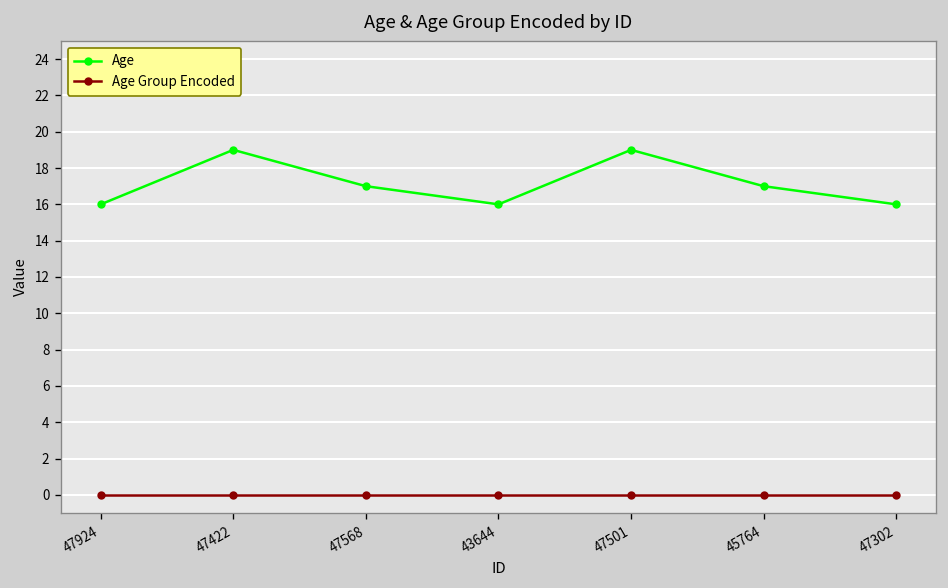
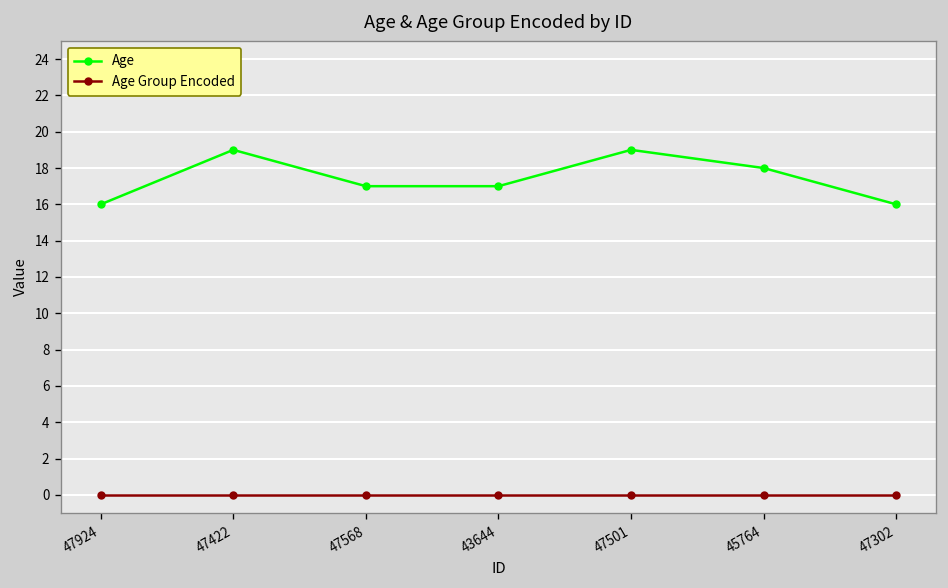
  {
    "Age": {
      "47924": 16,
      "47422": 19,
      "47568": 17,
-     "43644": 16,
+     "43644": 17,
      "47501": 19,
-     "45764": 17,
+     "45764": 18,
      "47302": 16
    },
    "Age Group Encoded": {
      "47924": 0,
      "47422": 0,
      "47568": 0,
      "43644": 0,
      "47501": 0,
      "45764": 0,
      "47302": 0
    }
  }
